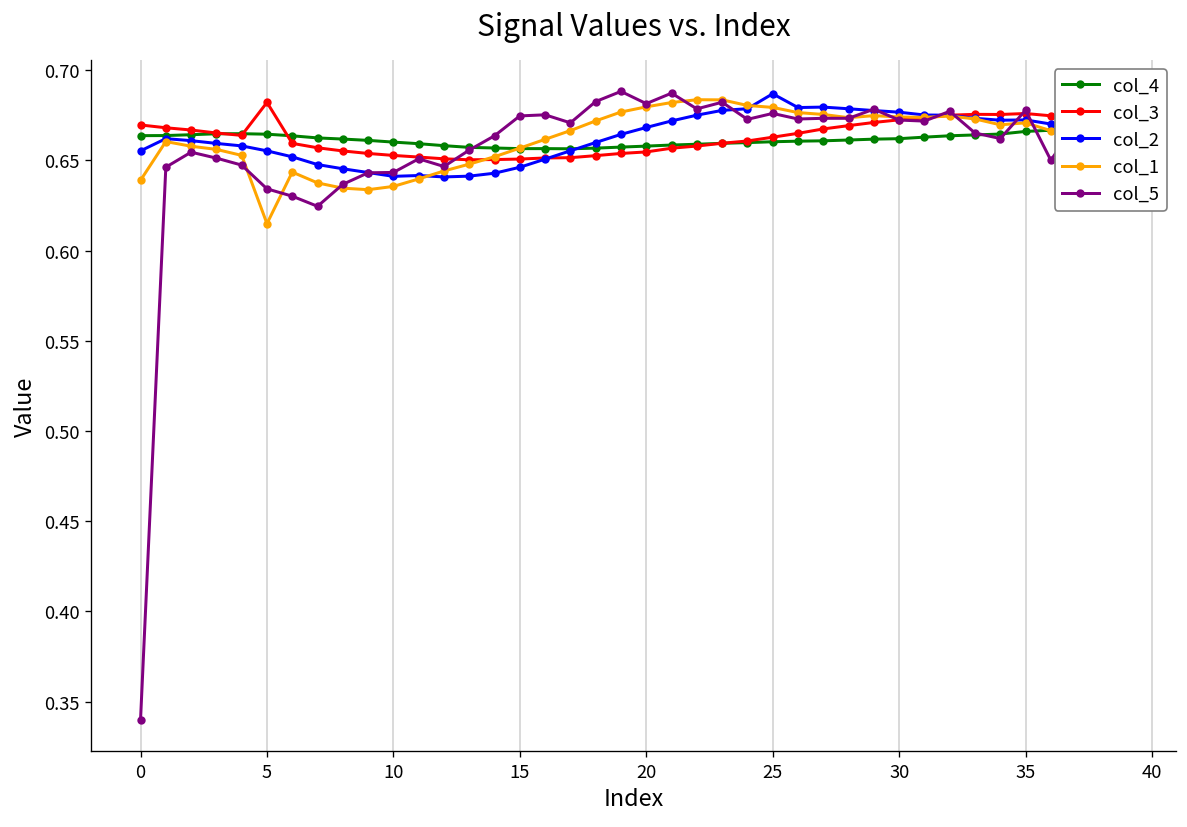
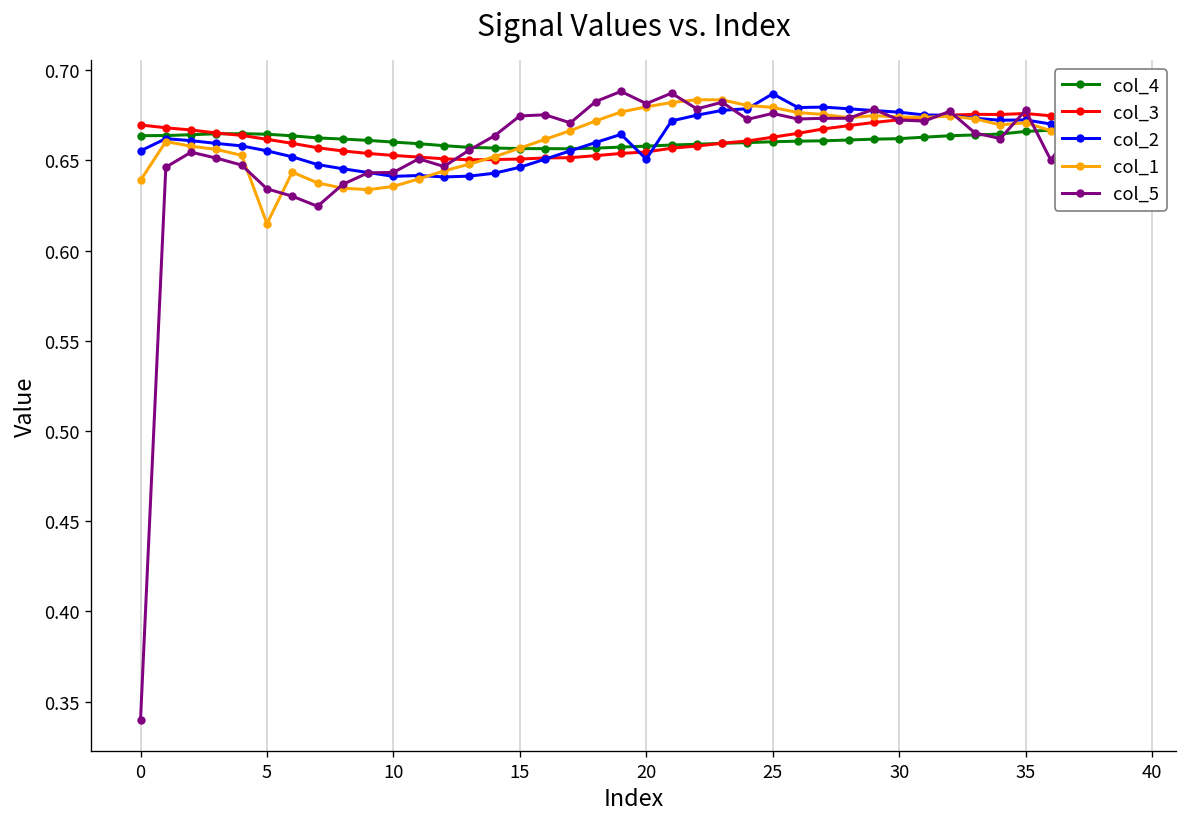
  {
    "col_4": {
      "0": 0.664,
      "5": 0.665,
      "10": 0.660,
      "20": 0.658,
      "25": 0.660,
      "30": 0.662,
      "35": 0.666
    },
    "col_3": {
      "0": 0.670,
-     "5": 0.682,
+     "5": 0.662,
      "10": 0.653,
      "15": 0.651,
      "20": 0.655,
      "25": 0.663,
      "35": 0.676
    },
    "col_2": {
      "0": 0.655,
      "5": 0.655,
      "10": 0.641,
      "15": 0.646,
-     "20": 0.668,
+     "20": 0.651,
      "25": 0.687,
      "30": 0.677
    },
    "col_1": {
      "0": 0.639,
      "5": 0.615,
      "10": 0.636,
      "20": 0.680,
      "25": 0.679
    },
    "col_5": {
      "0": 0.340,
      "5": 0.634,
      "10": 0.643,
      "15": 0.675,
      "20": 0.682,
      "25": 0.676,
      "35": 0.678
    }
  }
